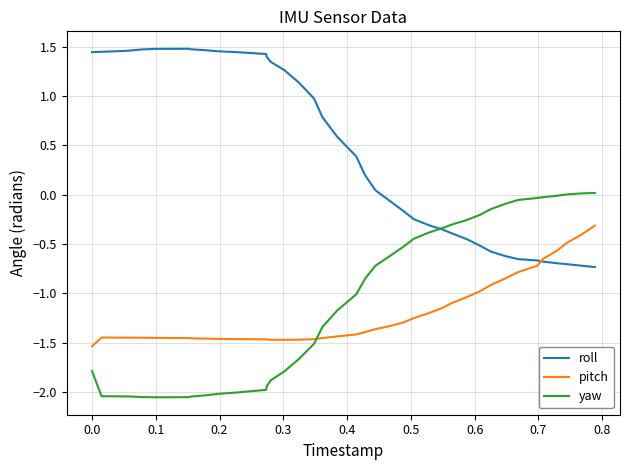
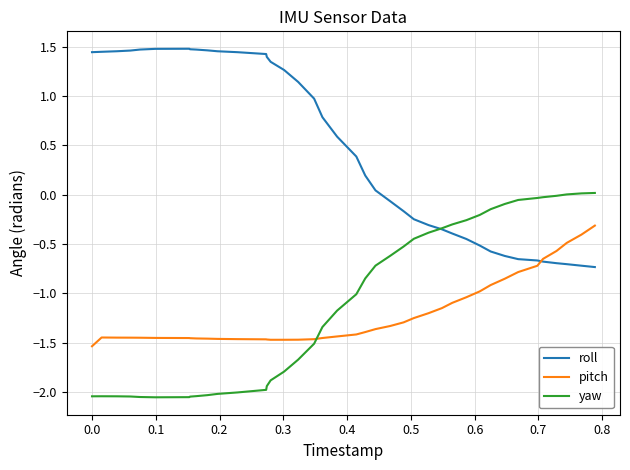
  {
    "roll": {
      "0.0": 1.4
    },
    "pitch": {
      "0.0": -1.5
    },
    "yaw": {
-     "0.0": -1.8
+     "0.0": -2.0
    }
  }
